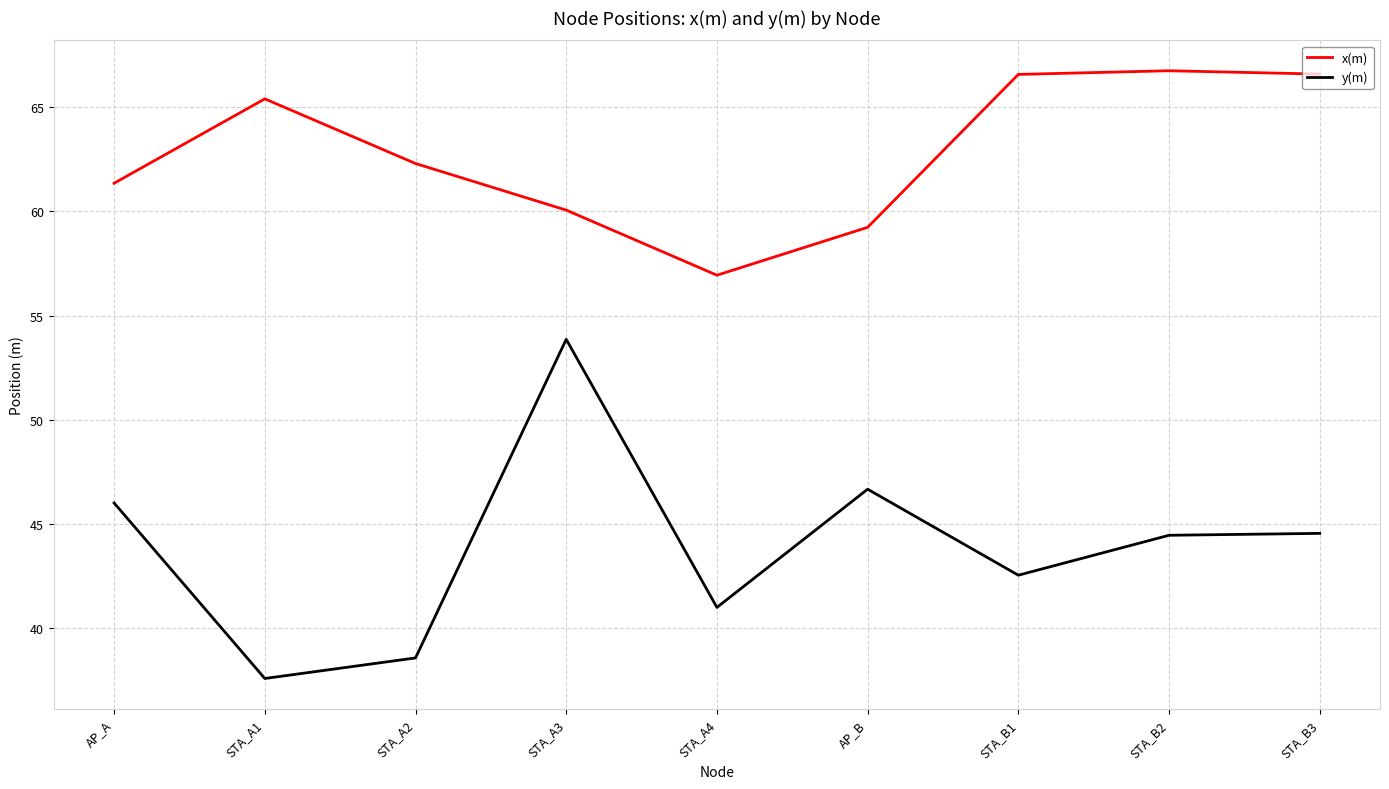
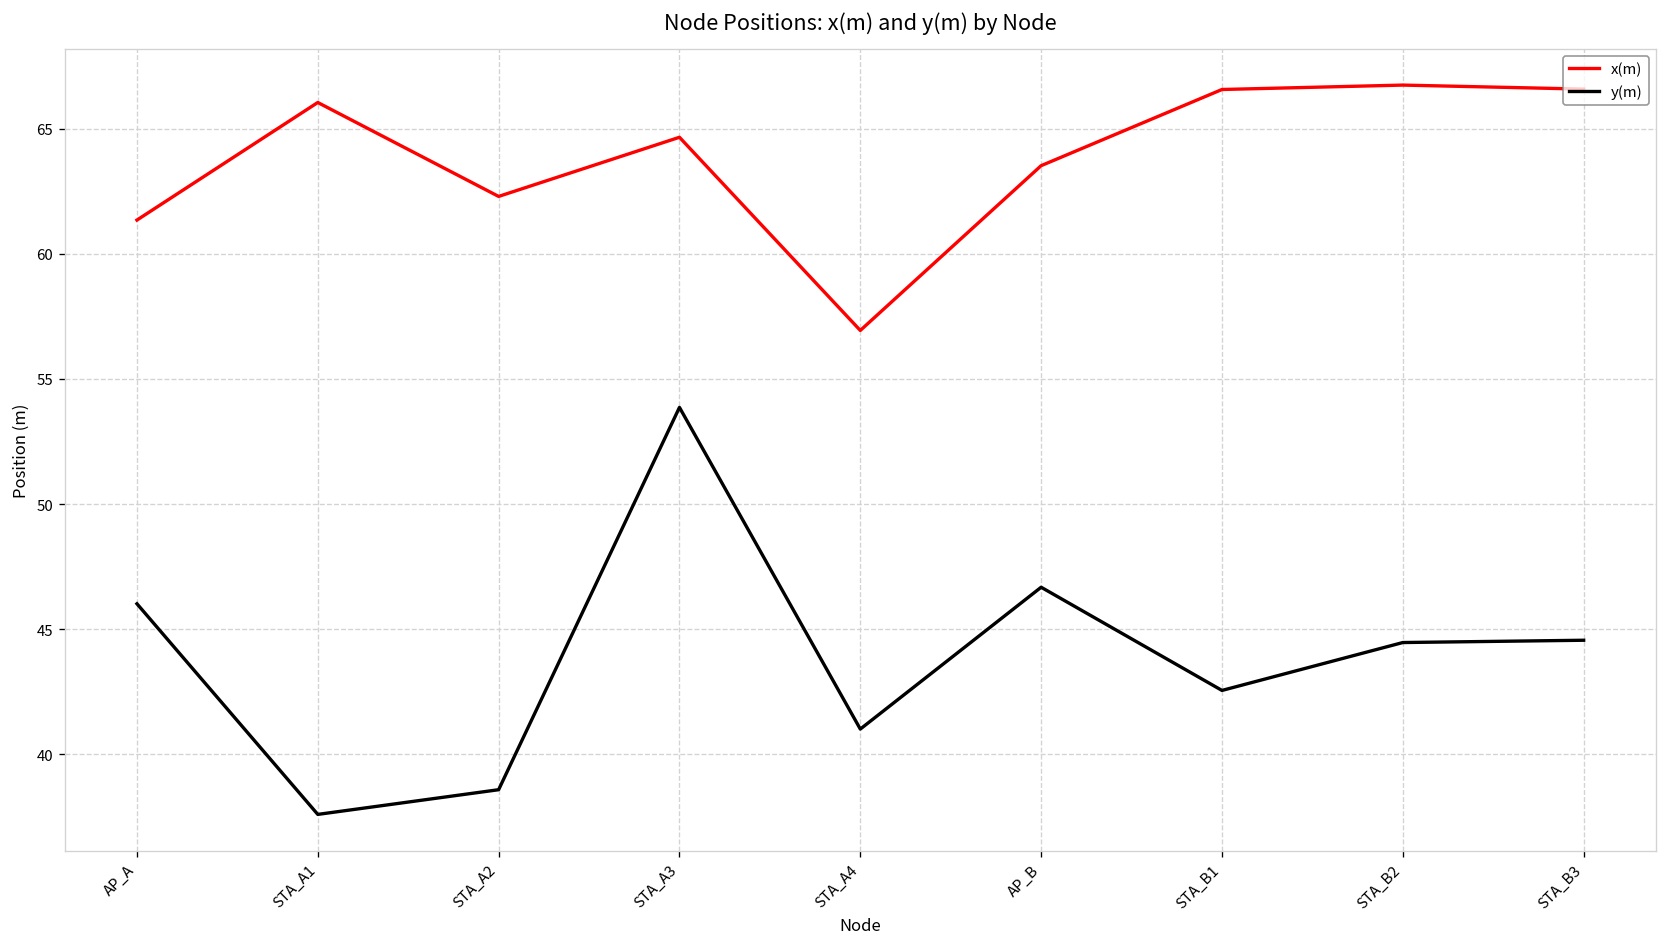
  {
    "x(m)": {
      "AP_A": 61.4,
-     "STA_A1": 65.4,
+     "STA_A1": 66.1,
      "STA_A2": 62.3,
-     "STA_A3": 60.1,
+     "STA_A3": 64.7,
      "STA_A4": 56.9,
-     "AP_B": 59.2,
+     "AP_B": 63.5,
      "STA_B1": 66.6,
      "STA_B2": 66.7
    },
    "y(m)": {
      "AP_A": 46.0,
      "STA_A1": 37.6,
      "STA_A2": 38.6,
      "STA_A3": 53.9,
      "STA_A4": 41.0,
      "AP_B": 46.7,
      "STA_B1": 42.5,
      "STA_B2": 44.5,
      "STA_B3": 44.6
    }
  }
